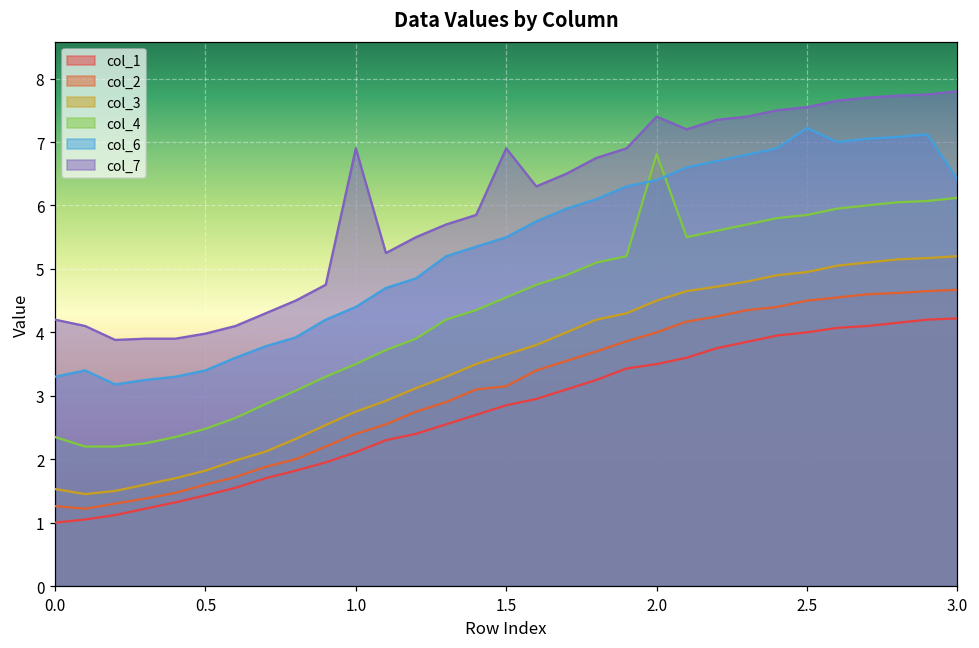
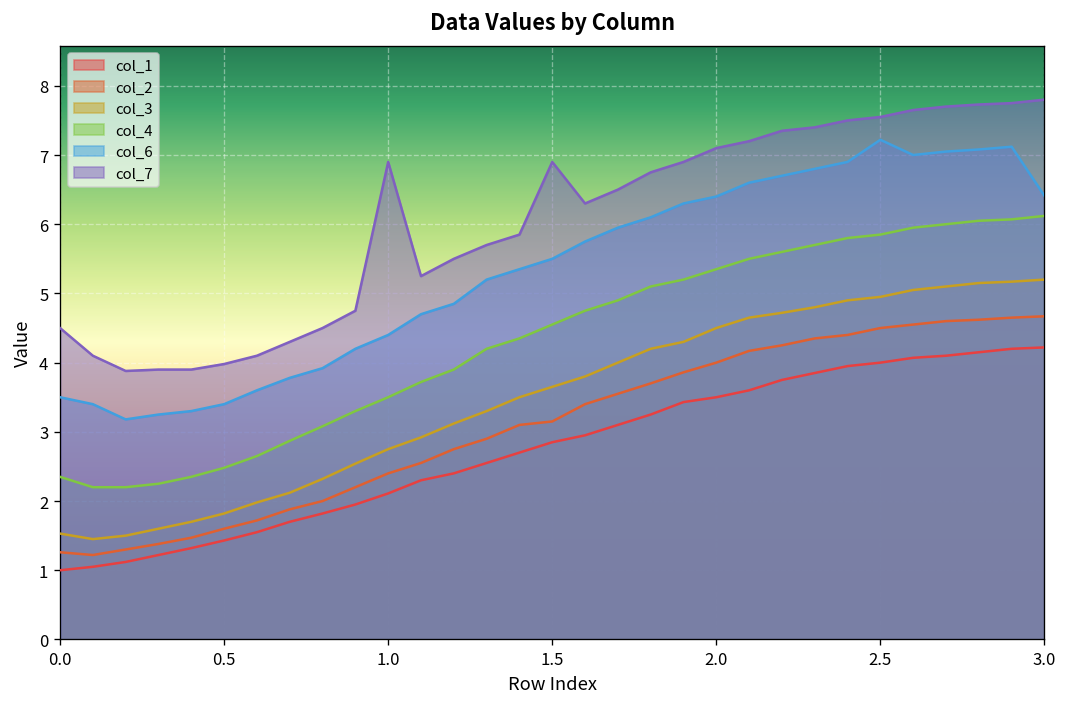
  {
    "col_4": {
      "0.0": 2.4,
      "0.5": 2.5,
      "1.0": 3.5,
      "1.5": 4.6,
-     "2.0": 6.8,
+     "2.0": 5.4,
      "2.5": 5.9,
      "3.0": 6.1
    },
    "col_6": {
-     "0.0": 3.3,
+     "0.0": 3.5,
      "0.5": 3.4,
      "1.0": 4.4,
      "1.5": 5.5,
      "2.0": 6.4,
      "2.5": 7.2,
      "3.0": 6.4
    },
    "col_7": {
-     "0.0": 4.2,
+     "0.0": 4.5,
      "0.5": 4.0,
      "1.0": 6.9,
      "1.5": 6.9,
-     "2.0": 7.4,
+     "2.0": 7.1,
      "2.5": 7.6,
      "3.0": 7.8
    }
  }
